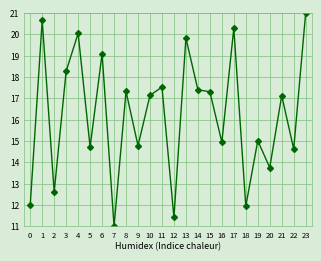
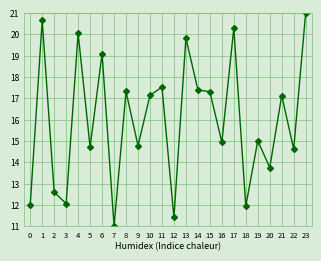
  {
    "0": 12.0,
    "1": 20.6,
    "2": 12.6,
-   "3": 18.3,
+   "3": 12.1,
    "4": 20.0,
    "5": 14.7,
    "6": 19.1,
    "7": 11.0,
    "8": 17.3,
    "9": 14.8,
    "10": 17.1,
    "11": 17.5,
    "12": 11.4,
    "13": 19.8,
    "14": 17.4,
    "15": 17.3,
    "16": 14.9,
    "17": 20.3,
    "18": 11.9,
    "19": 15.0,
    "20": 13.7,
    "21": 17.1,
    "22": 14.6,
    "23": 21.0
  }
